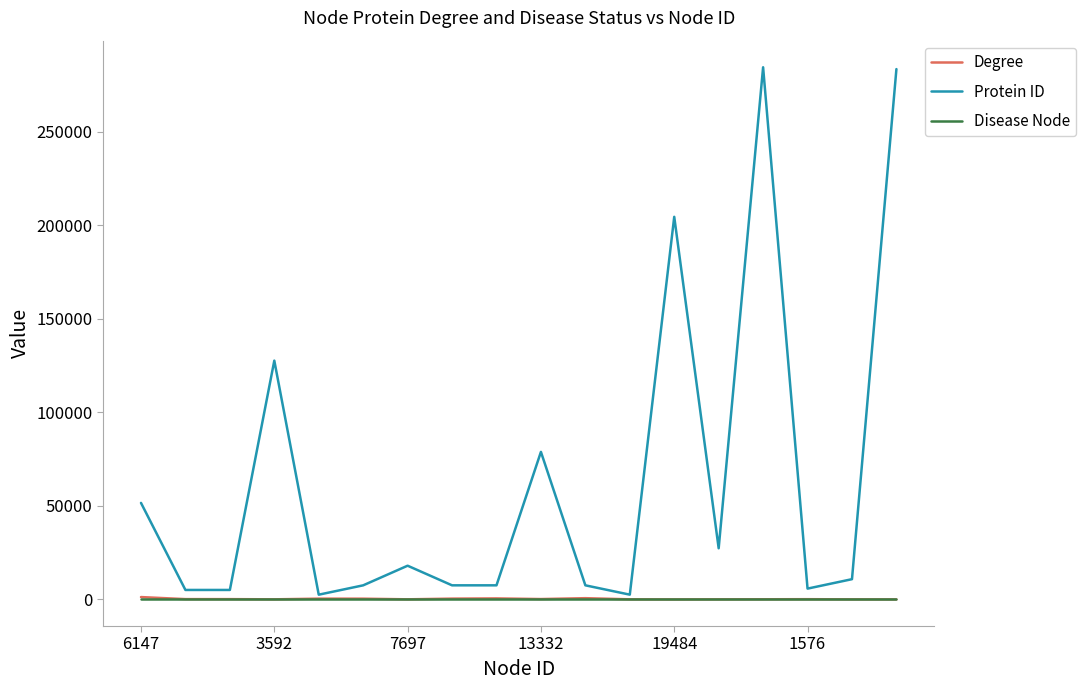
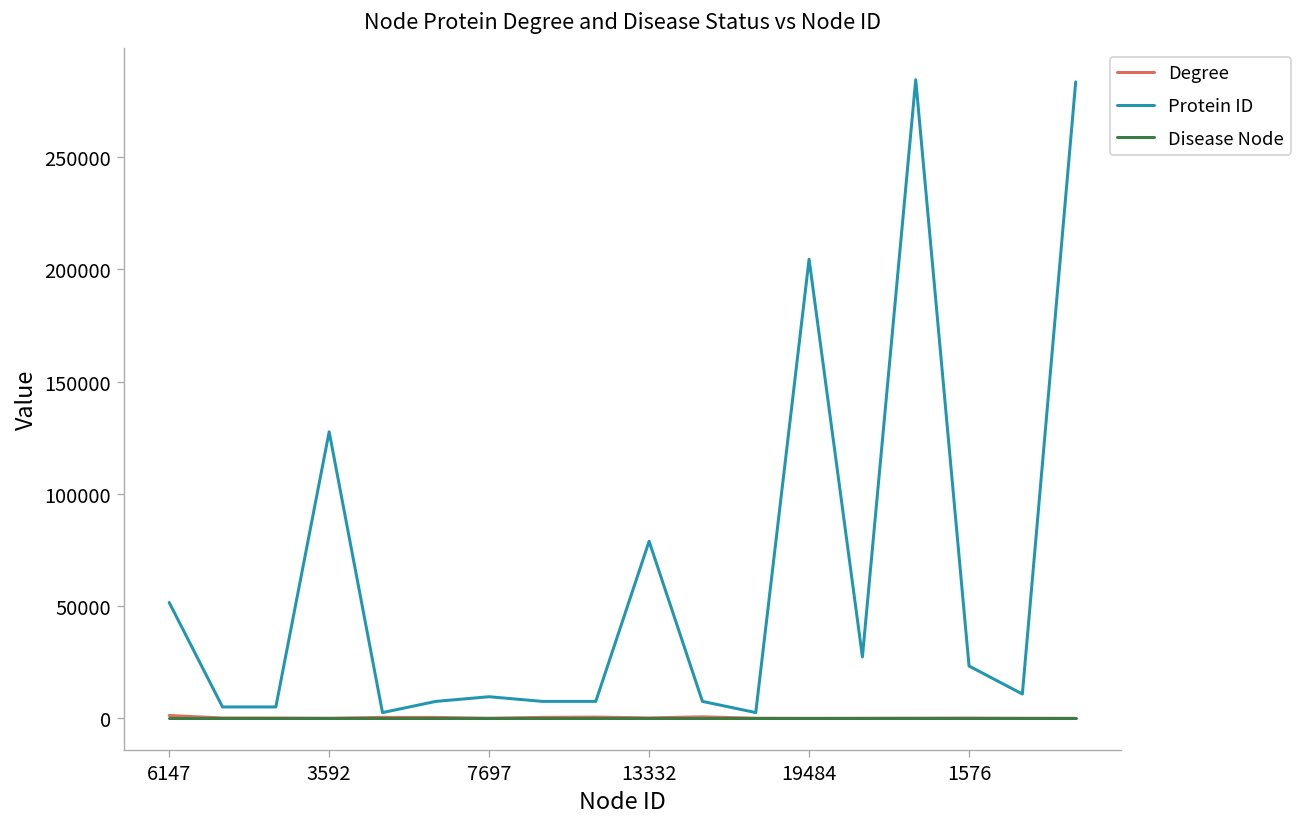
  {
    "Protein ID": {
      "6147": 52000,
      "3592": 128000,
-     "7697": 18000,
+     "7697": 10000,
      "13332": 79000,
      "19484": 204000,
-     "1576": 6000
+     "1576": 23000
    }
  }
